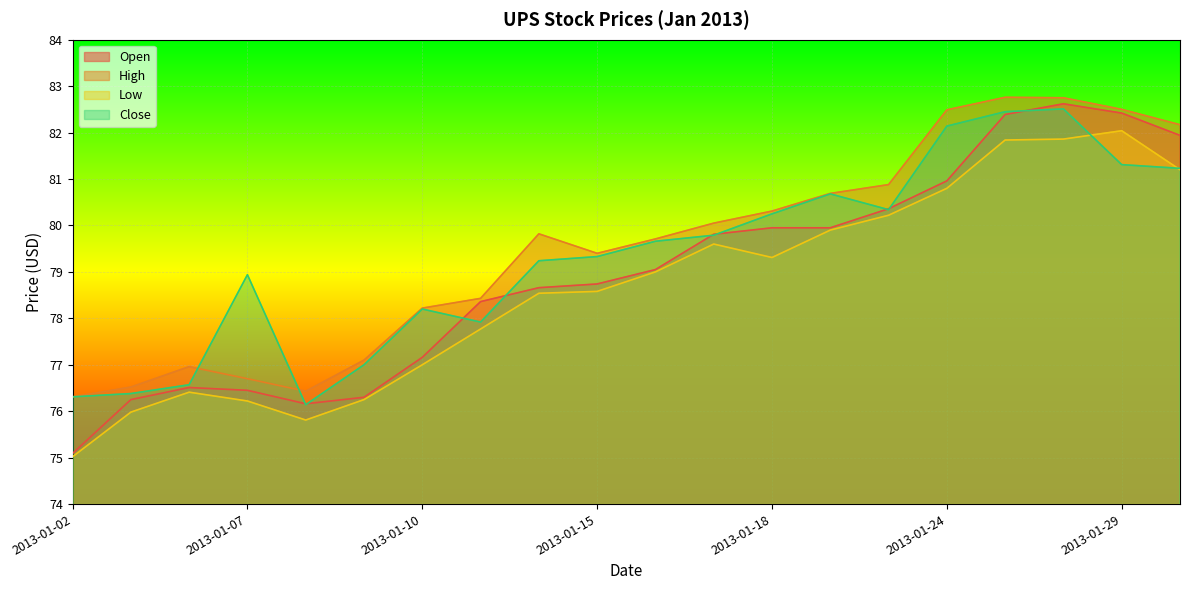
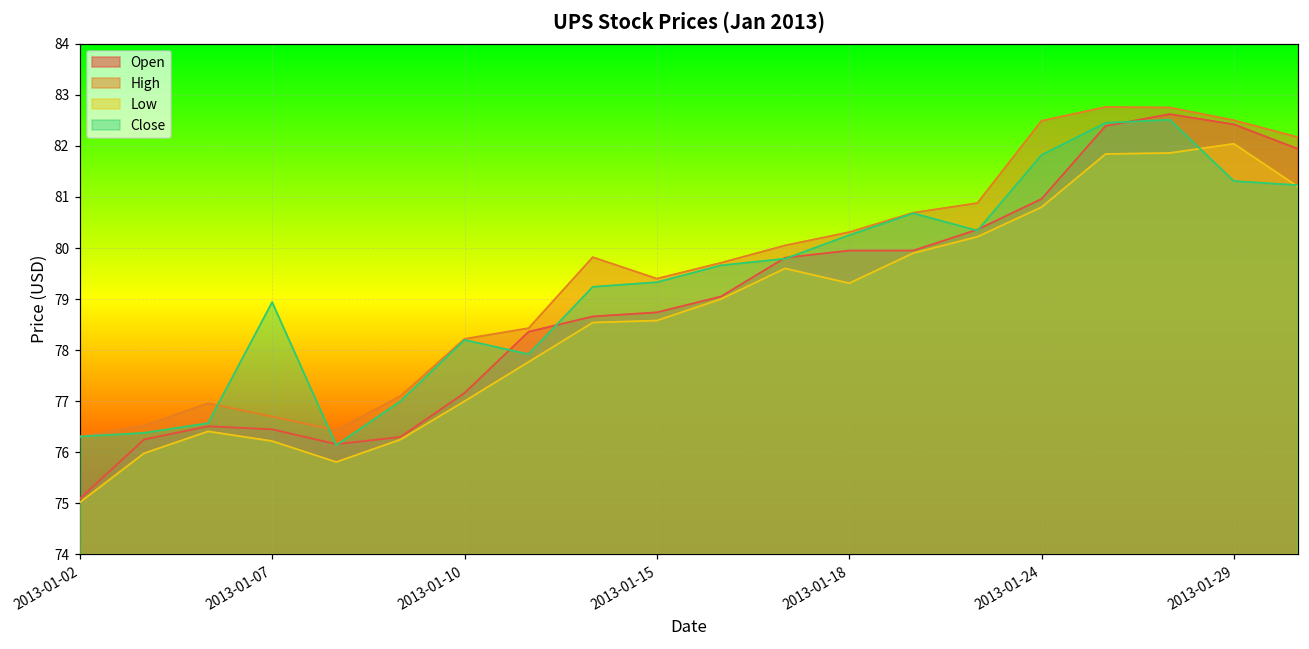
  {
    "Close": {
      "2013-01-07": 78.9,
      "2013-01-15": 79.3,
      "2013-01-18": 80.3,
-     "2013-01-24": 82.1,
+     "2013-01-24": 81.8,
      "2013-01-29": 81.3
    }
  }
